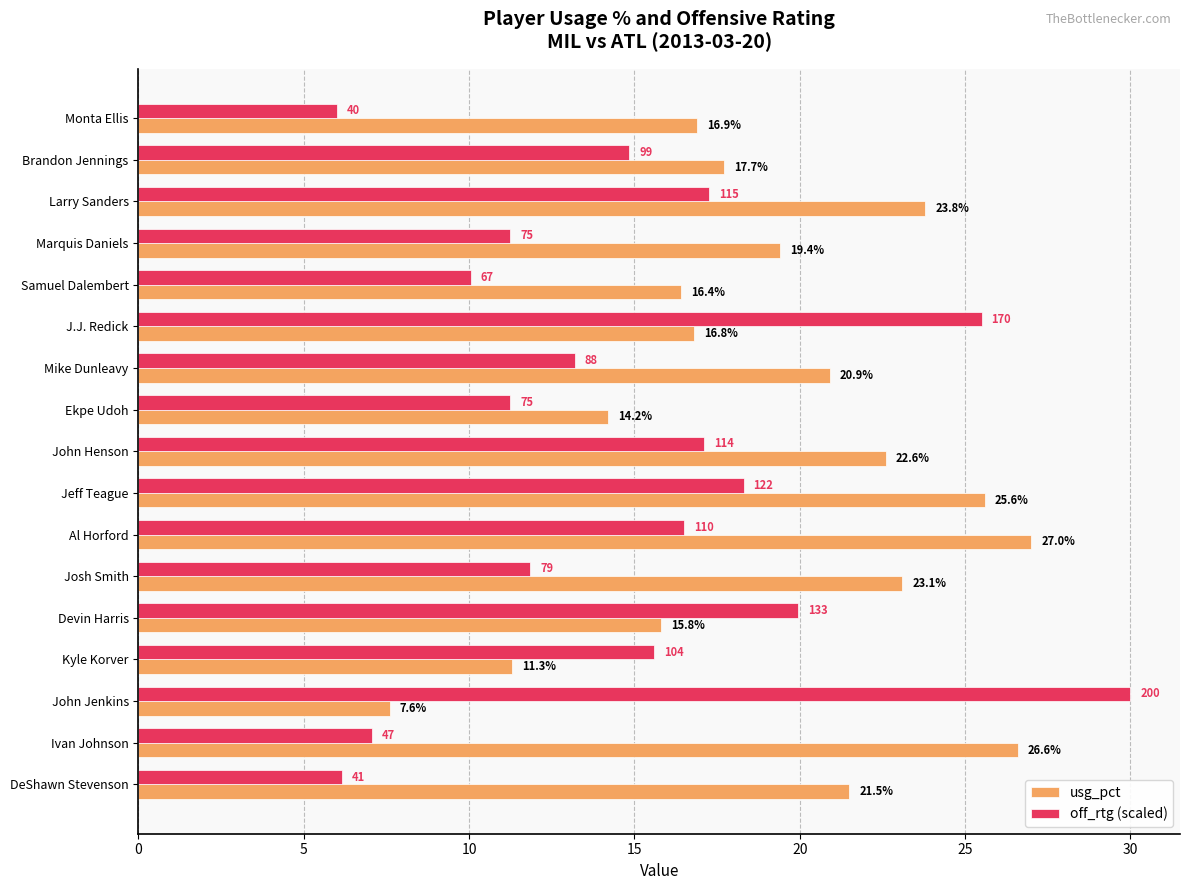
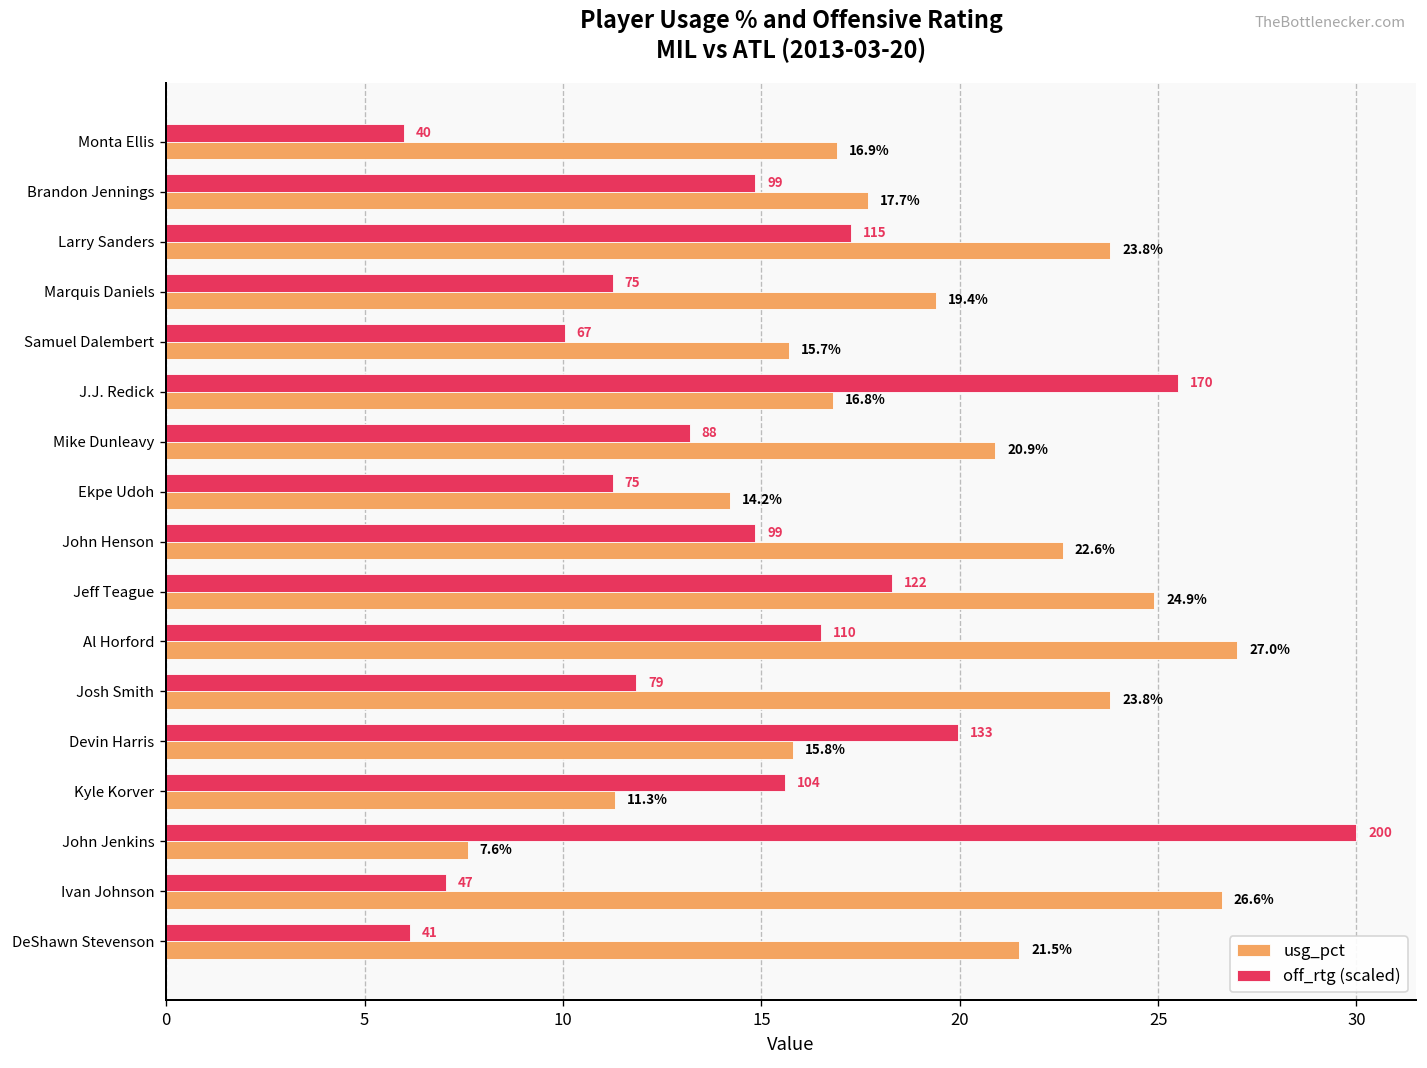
  {
    "usg_pct": {
      "Monta Ellis": "16.9%",
      "Brandon Jennings": "17.7%",
      "Larry Sanders": "23.8%",
      "Marquis Daniels": "19.4%",
-     "Samuel Dalembert": "16.4%",
+     "Samuel Dalembert": "15.7%",
      "J.J. Redick": "16.8%",
      "Mike Dunleavy": "20.9%",
      "Ekpe Udoh": "14.2%",
      "John Henson": "22.6%",
-     "Jeff Teague": "25.6%",
+     "Jeff Teague": "24.9%",
      "Al Horford": "27.0%",
-     "Josh Smith": "23.1%",
+     "Josh Smith": "23.8%",
      "Devin Harris": "15.8%",
      "Kyle Korver": "11.3%",
      "John Jenkins": "7.6%",
      "Ivan Johnson": "26.6%",
      "DeShawn Stevenson": "21.5%"
    },
    "off_rtg (scaled)": {
-     "John Henson": "114"
+     "John Henson": "99"
    }
  }
